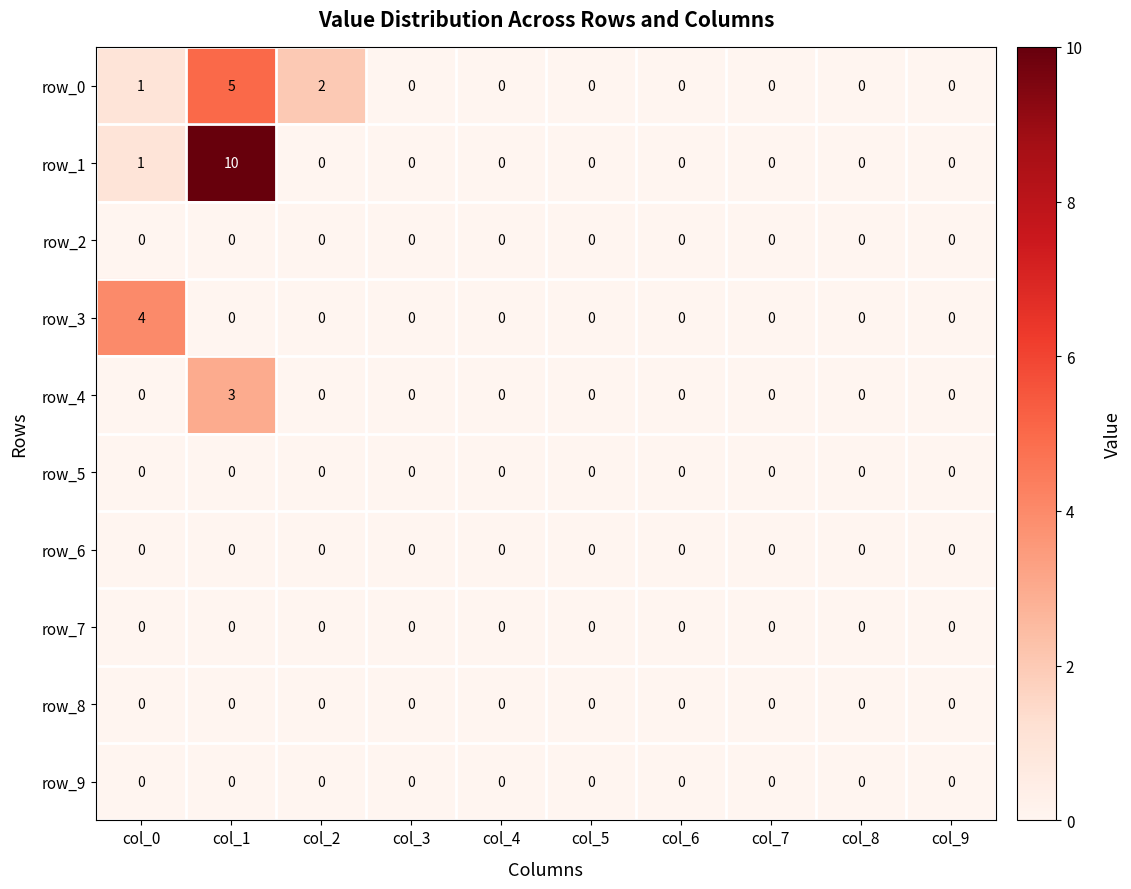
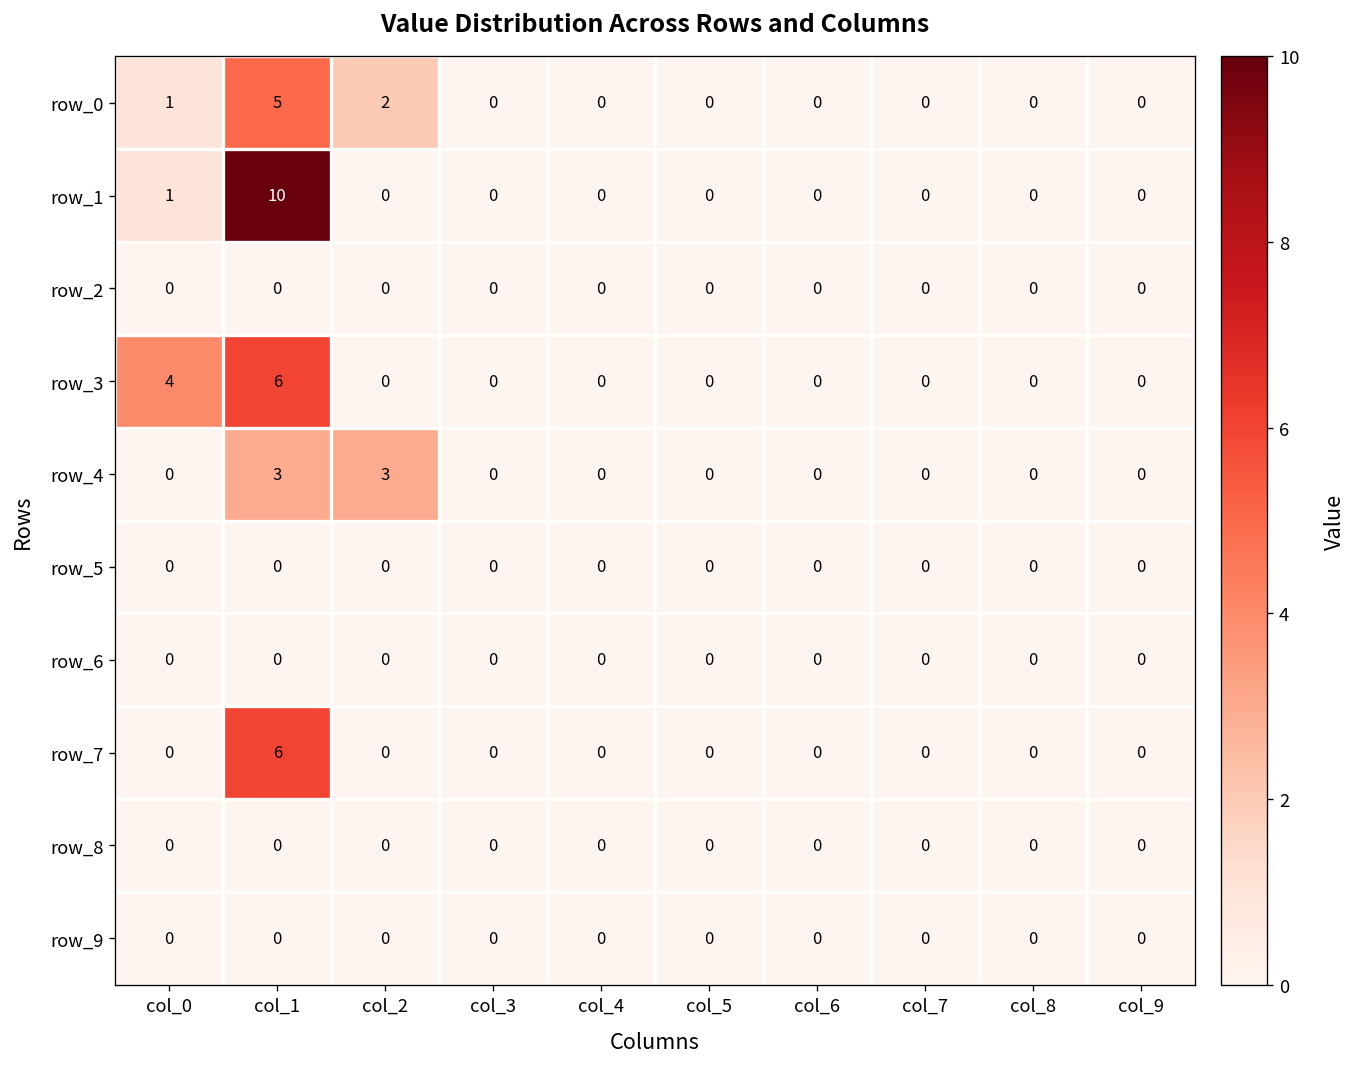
  {
    "row_0": {
      "col_0": 1,
      "col_1": 5,
      "col_2": 2,
      "col_3": 0,
      "col_4": 0,
      "col_5": 0,
      "col_6": 0,
      "col_7": 0,
      "col_8": 0,
      "col_9": 0
    },
    "row_1": {
      "col_0": 1,
      "col_1": 10,
      "col_2": 0,
      "col_3": 0,
      "col_4": 0,
      "col_5": 0,
      "col_6": 0,
      "col_7": 0,
      "col_8": 0,
      "col_9": 0
    },
    "row_2": {
      "col_0": 0,
      "col_1": 0,
      "col_2": 0,
      "col_3": 0,
      "col_4": 0,
      "col_5": 0,
      "col_6": 0,
      "col_7": 0,
      "col_8": 0,
      "col_9": 0
    },
    "row_3": {
      "col_0": 4,
-     "col_1": 0,
+     "col_1": 6,
      "col_2": 0,
      "col_3": 0,
      "col_4": 0,
      "col_5": 0,
      "col_6": 0,
      "col_7": 0,
      "col_8": 0,
      "col_9": 0
    },
    "row_4": {
      "col_0": 0,
      "col_1": 3,
-     "col_2": 0,
+     "col_2": 3,
      "col_3": 0,
      "col_4": 0,
      "col_5": 0,
      "col_6": 0,
      "col_7": 0,
      "col_8": 0,
      "col_9": 0
    },
    "row_5": {
      "col_0": 0,
      "col_1": 0,
      "col_2": 0,
      "col_3": 0,
      "col_4": 0,
      "col_5": 0,
      "col_6": 0,
      "col_7": 0,
      "col_8": 0,
      "col_9": 0
    },
    "row_6": {
      "col_0": 0,
      "col_1": 0,
      "col_2": 0,
      "col_3": 0,
      "col_4": 0,
      "col_5": 0,
      "col_6": 0,
      "col_7": 0,
      "col_8": 0,
      "col_9": 0
    },
    "row_7": {
      "col_0": 0,
-     "col_1": 0,
+     "col_1": 6,
      "col_2": 0,
      "col_3": 0,
      "col_4": 0,
      "col_5": 0,
      "col_6": 0,
      "col_7": 0,
      "col_8": 0,
      "col_9": 0
    },
    "row_8": {
      "col_0": 0,
      "col_1": 0,
      "col_2": 0,
      "col_3": 0,
      "col_4": 0,
      "col_5": 0,
      "col_6": 0,
      "col_7": 0,
      "col_8": 0,
      "col_9": 0
    },
    "row_9": {
      "col_0": 0,
      "col_1": 0,
      "col_2": 0,
      "col_3": 0,
      "col_4": 0,
      "col_5": 0,
      "col_6": 0,
      "col_7": 0,
      "col_8": 0,
      "col_9": 0
    }
  }
